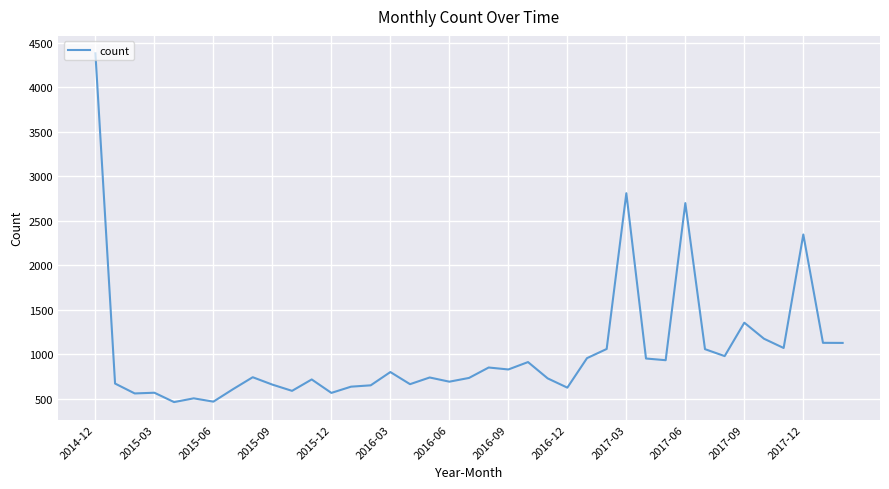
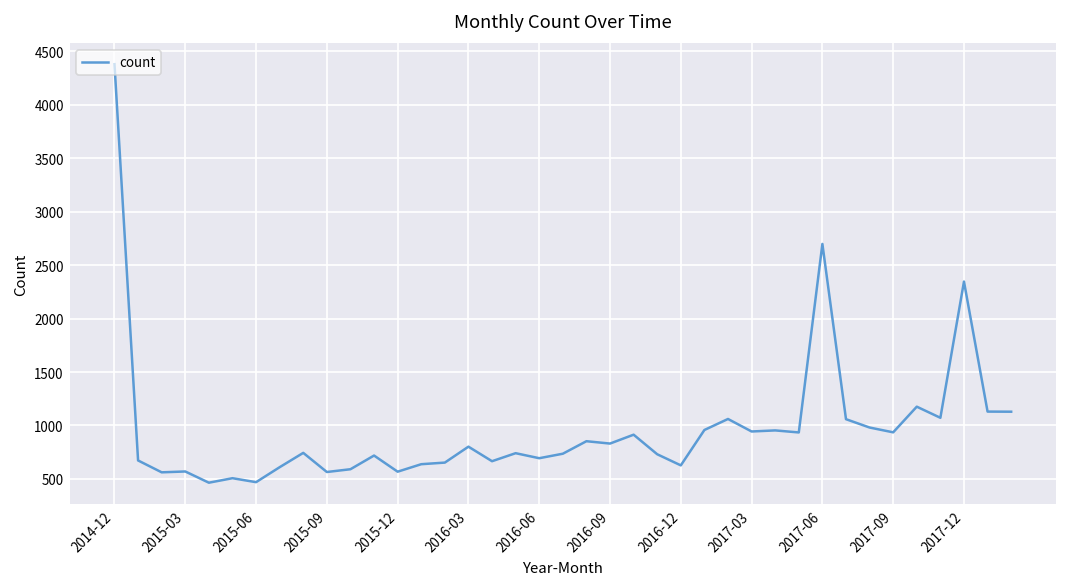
  {
    "2015-03": 600,
    "2015-06": 500,
-   "2015-09": 700,
+   "2015-09": 600,
    "2015-12": 600,
    "2016-03": 800,
    "2016-06": 700,
    "2016-09": 800,
    "2016-12": 600,
-   "2017-03": 2800,
+   "2017-03": 900,
    "2017-06": 2700,
-   "2017-09": 1400,
+   "2017-09": 900,
    "2017-12": 2300
  }
